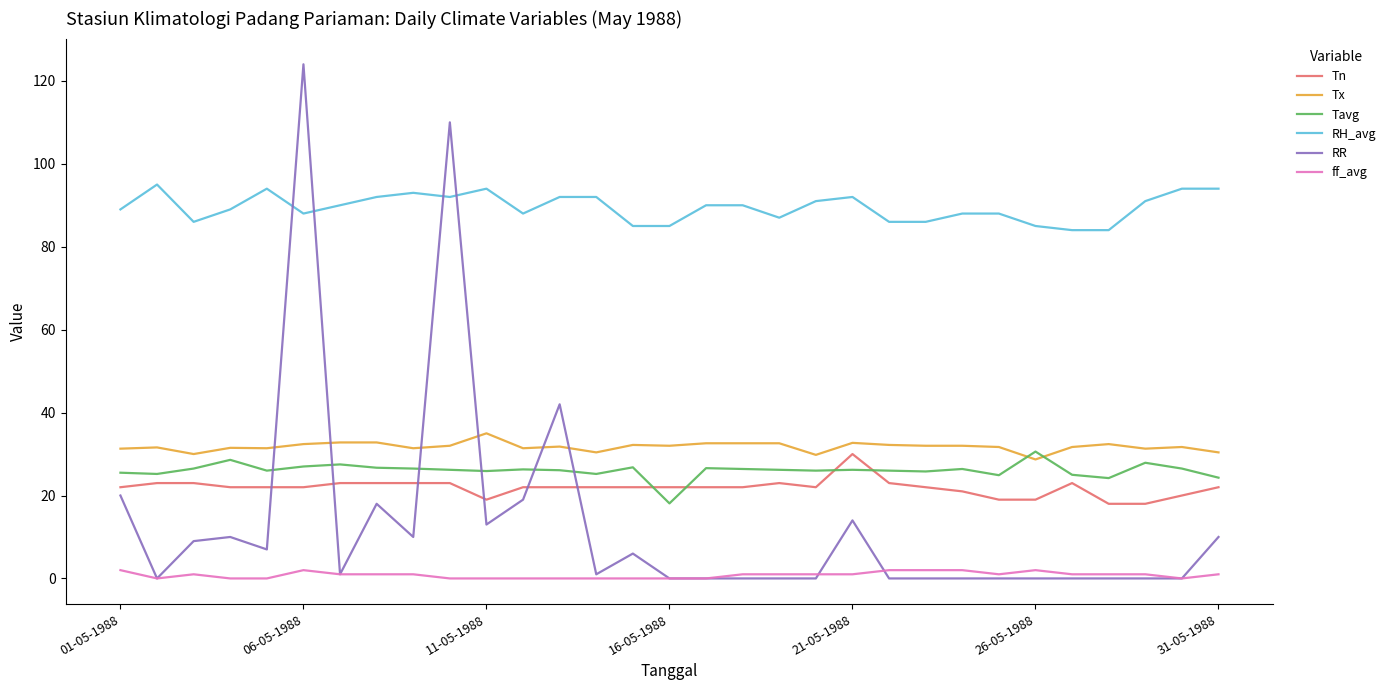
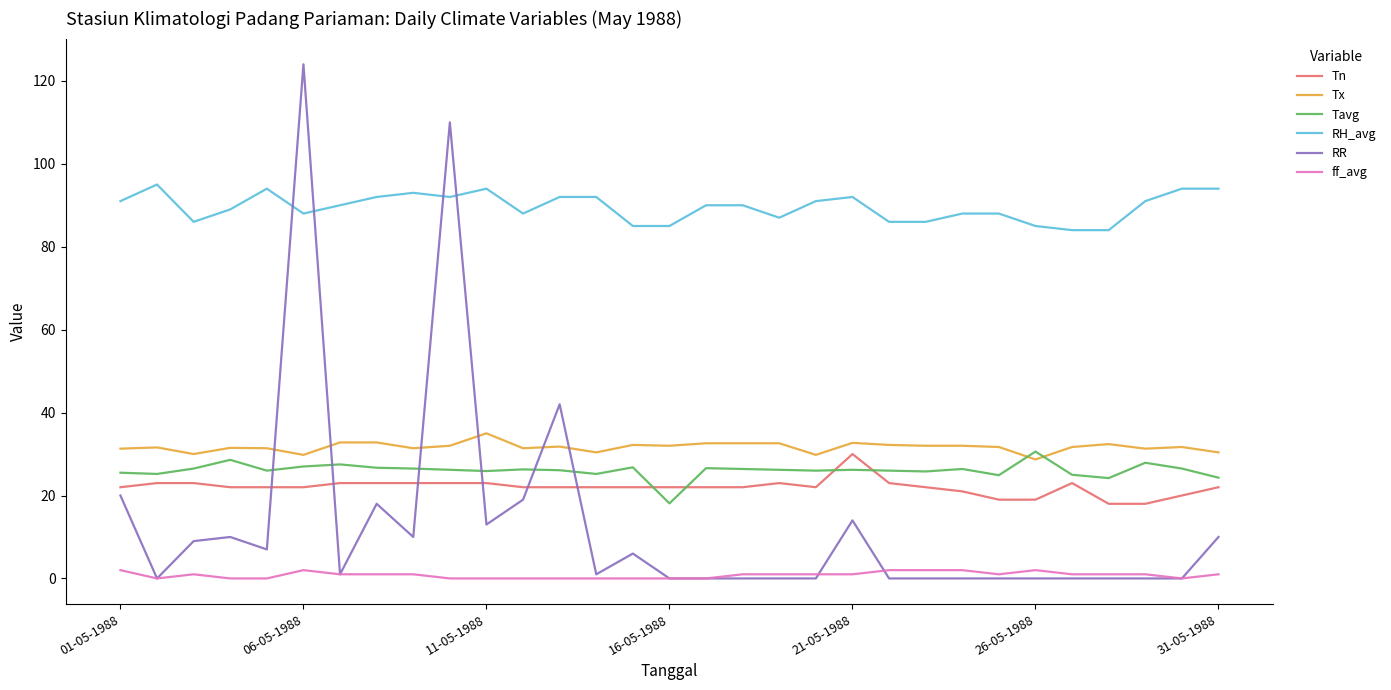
  {
    "Tn": {
      "01-05-1988": 22,
      "06-05-1988": 22,
-     "11-05-1988": 19,
+     "11-05-1988": 23,
      "16-05-1988": 22,
      "21-05-1988": 30,
      "26-05-1988": 19,
      "31-05-1988": 22
    },
    "Tx": {
      "01-05-1988": 31,
-     "06-05-1988": 32,
+     "06-05-1988": 30,
      "11-05-1988": 35,
      "16-05-1988": 32,
      "21-05-1988": 33,
      "26-05-1988": 29,
      "31-05-1988": 30
    },
    "Tavg": {
      "01-05-1988": 26,
      "06-05-1988": 27,
      "11-05-1988": 26,
      "16-05-1988": 18,
      "21-05-1988": 26,
      "26-05-1988": 31,
      "31-05-1988": 24
    },
    "RH_avg": {
-     "01-05-1988": 89,
+     "01-05-1988": 91,
      "06-05-1988": 88,
      "11-05-1988": 94,
      "16-05-1988": 85,
      "21-05-1988": 92,
      "26-05-1988": 85,
      "31-05-1988": 94
    },
    "RR": {
      "01-05-1988": 20,
      "06-05-1988": 124,
      "11-05-1988": 13,
      "21-05-1988": 14,
      "26-05-1988": 0,
      "31-05-1988": 10
    },
    "ff_avg": {
      "01-05-1988": 2,
      "06-05-1988": 2,
      "11-05-1988": 0,
      "21-05-1988": 1,
      "26-05-1988": 2,
      "31-05-1988": 1
    }
  }
